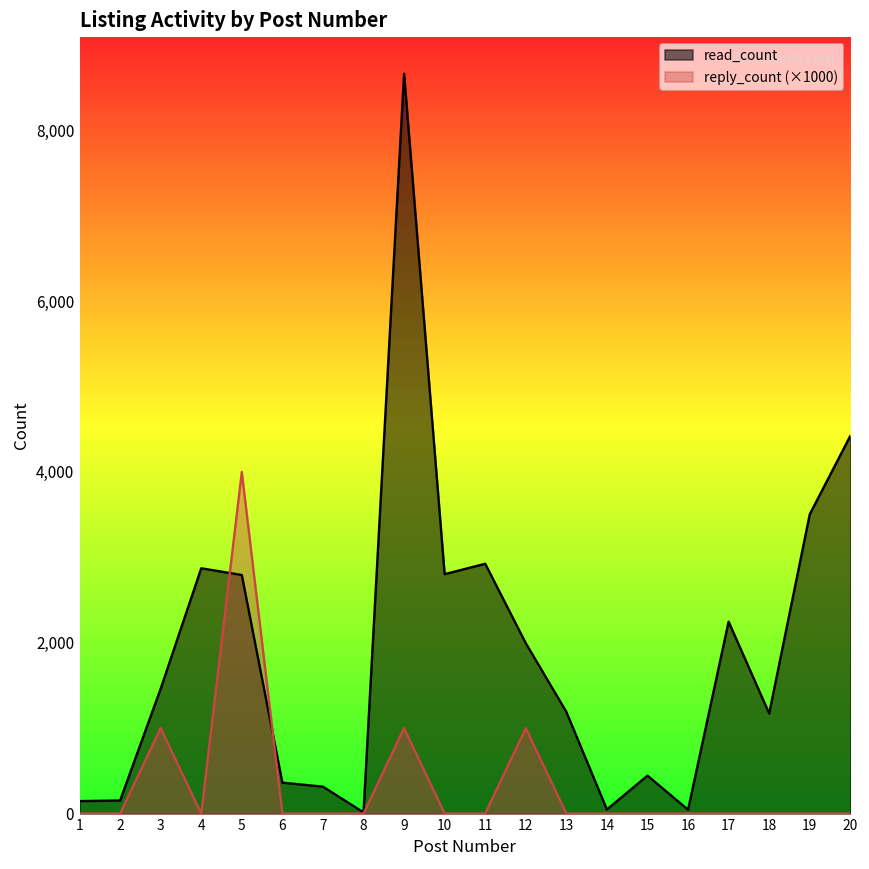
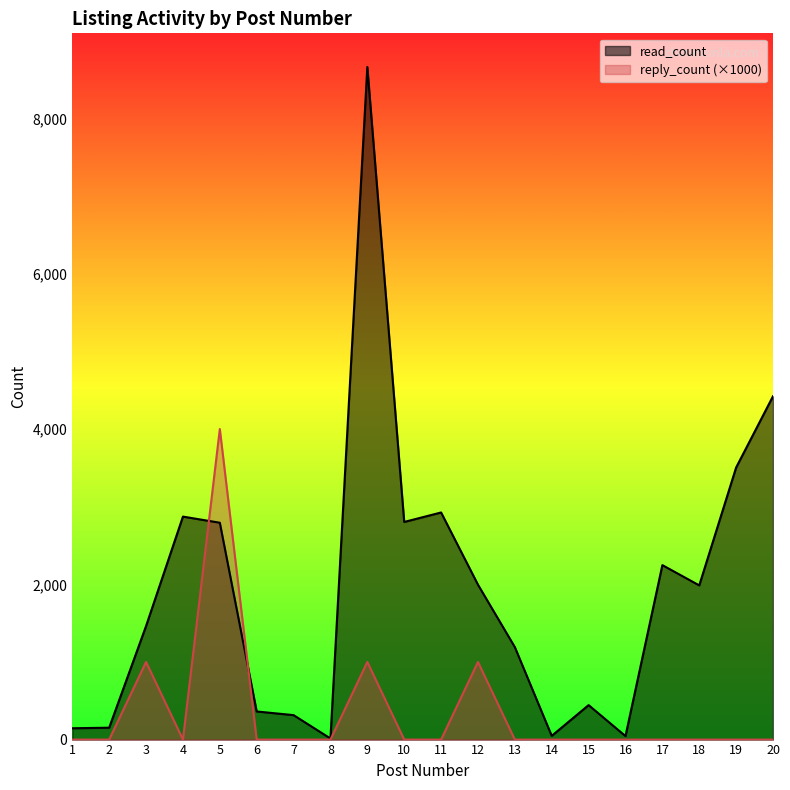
  {
    "read_count": {
      "1": "100",
      "2": "200",
      "3": "1,500",
      "4": "2,900",
      "5": "2,800",
      "6": "400",
      "7": "300",
      "9": "8,700",
      "10": "2,800",
      "11": "2,900",
      "12": "2,000",
      "13": "1,200",
      "14": "0",
      "15": "400",
      "16": "0",
      "17": "2,200",
-     "18": "1,200",
+     "18": "2,000",
      "19": "3,500",
      "20": "4,400"
    },
    "reply_count (×1000)": {
      "1": "0",
      "2": "0",
      "3": "1,000",
      "4": "0",
      "5": "4,000",
      "6": "0",
      "7": "0",
      "9": "1,000",
      "10": "0",
      "11": "0",
      "12": "1,000",
      "13": "0",
      "14": "0",
      "15": "0",
      "16": "0",
      "17": "0",
      "18": "0",
      "19": "0",
      "20": "0"
    }
  }
